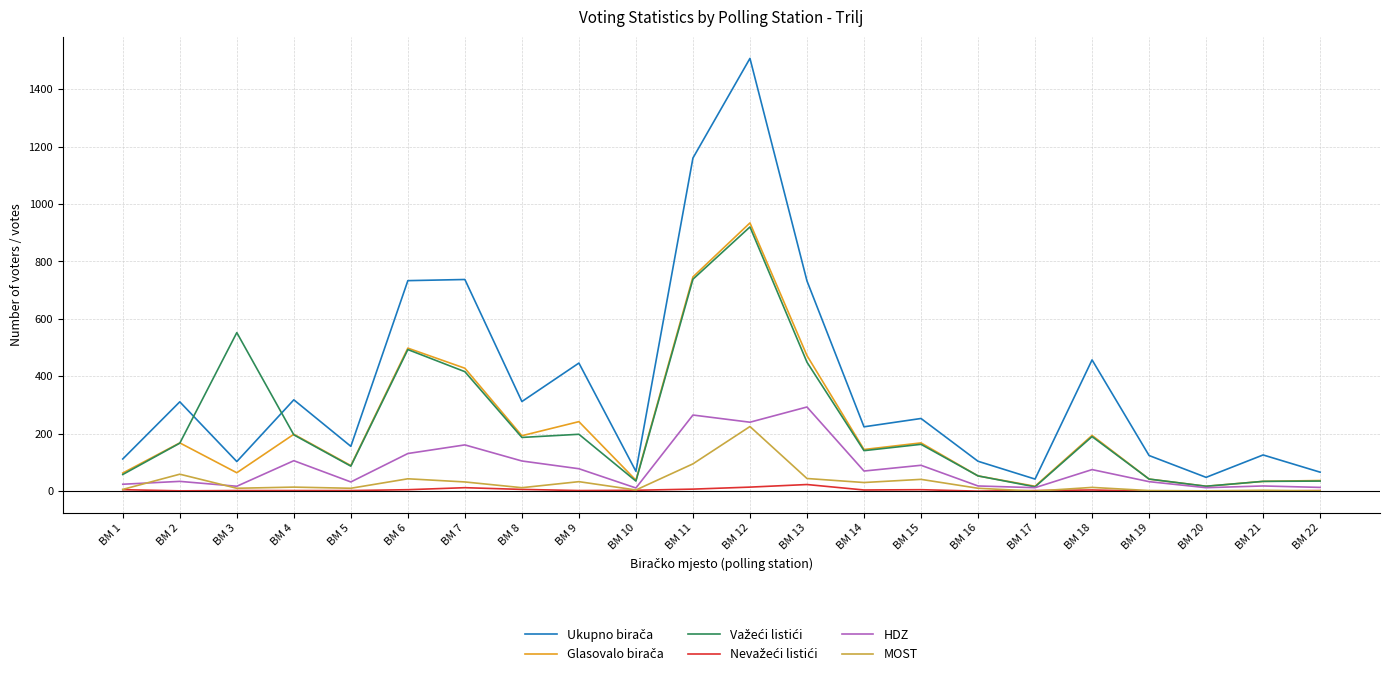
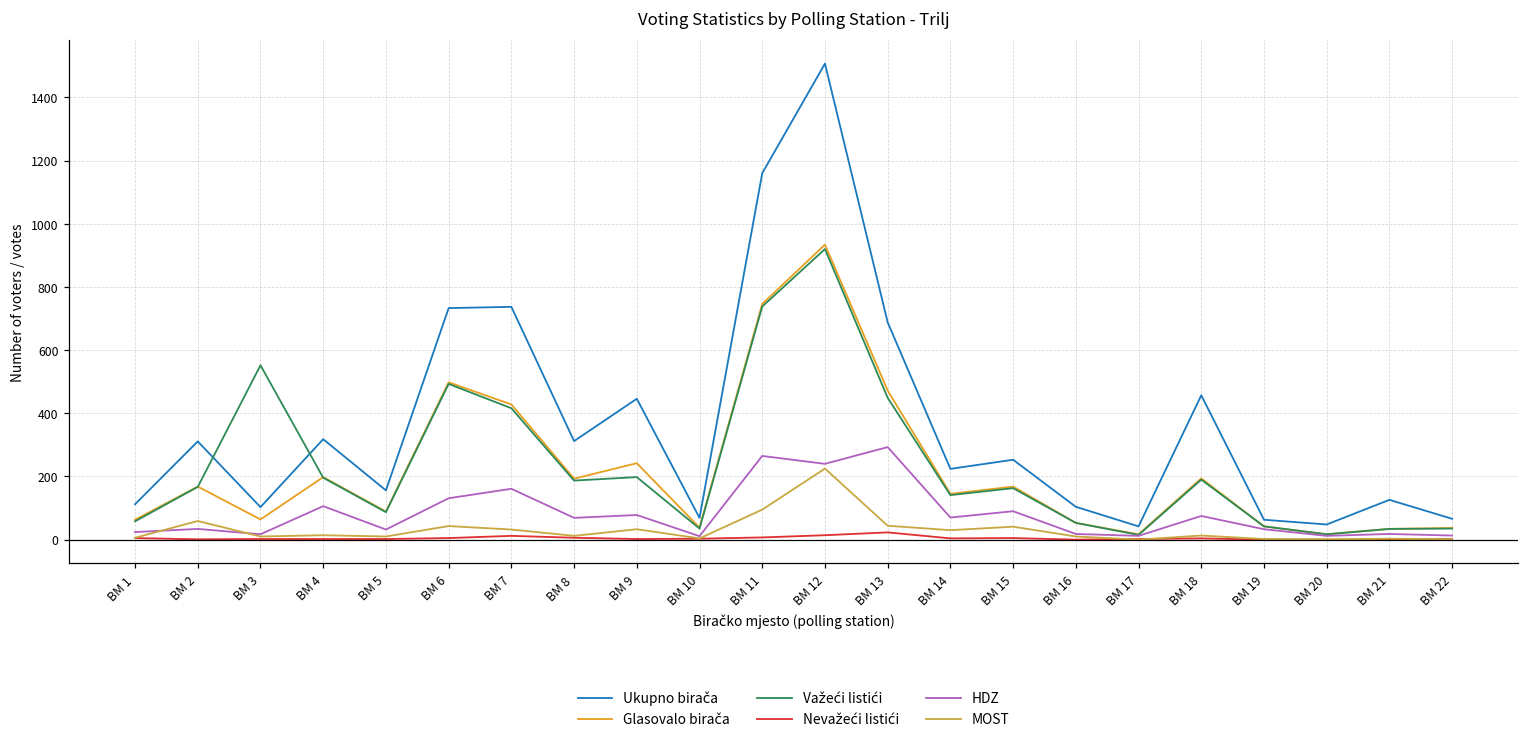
  {
    "Ukupno birača": {
      "BM 1": 110,
      "BM 2": 310,
      "BM 3": 100,
      "BM 4": 320,
      "BM 5": 160,
      "BM 6": 730,
      "BM 7": 740,
      "BM 8": 310,
      "BM 9": 450,
      "BM 10": 70,
      "BM 11": 1160,
      "BM 12": 1510,
-     "BM 13": 730,
+     "BM 13": 690,
      "BM 14": 220,
      "BM 15": 250,
      "BM 16": 100,
      "BM 17": 40,
      "BM 18": 460,
-     "BM 19": 120,
+     "BM 19": 60,
      "BM 20": 50,
      "BM 21": 130,
      "BM 22": 70
    },
    "Važeći listići": {
      "BM 3": 550,
      "BM 7": 420,
      "BM 9": 200,
      "BM 12": 920,
      "BM 13": 450
    },
    "Nevažeći listići": {
      "BM 2": 0,
      "BM 4": 0,
      "BM 6": 10,
      "BM 7": 10,
      "BM 9": 0,
      "BM 11": 10,
      "BM 12": 10,
      "BM 13": 20,
      "BM 14": 0,
      "BM 15": 10,
      "BM 16": 0,
      "BM 18": 0
    },
    "HDZ": {
      "BM 1": 20,
      "BM 2": 30,
      "BM 4": 110,
      "BM 5": 30,
      "BM 6": 130,
      "BM 7": 160,
-     "BM 8": 110,
+     "BM 8": 70,
      "BM 9": 80,
      "BM 11": 270,
      "BM 12": 240,
      "BM 13": 290,
      "BM 14": 70,
      "BM 15": 90,
      "BM 18": 80,
      "BM 19": 30,
      "BM 21": 20,
      "BM 22": 10
    }
  }
